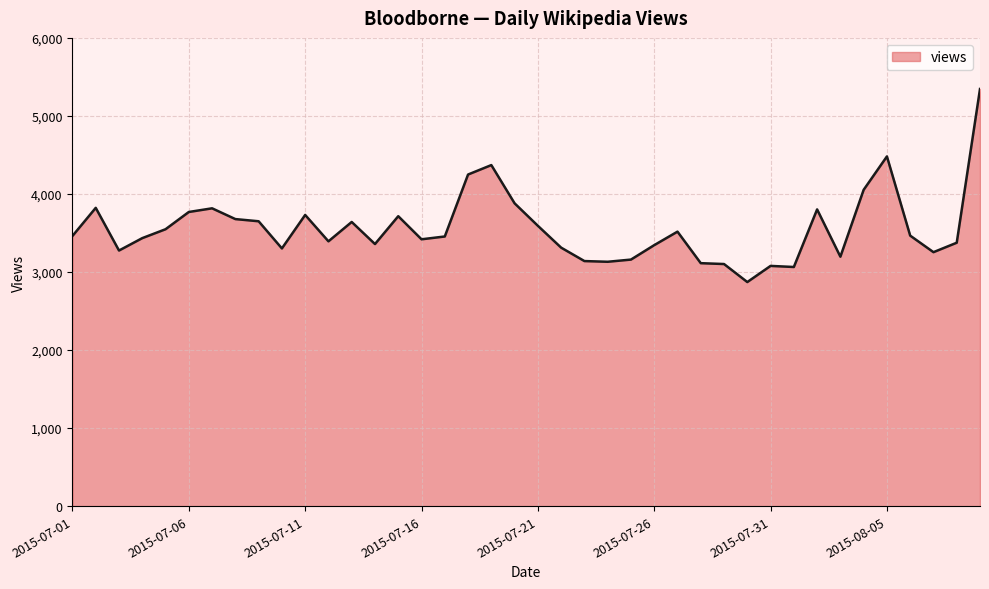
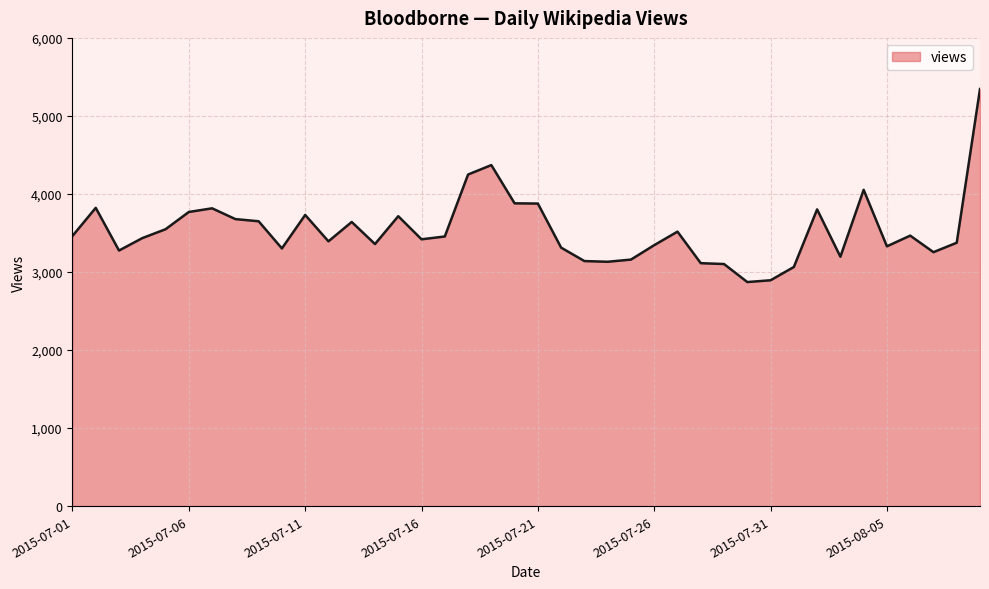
  {
    "2015-07-01": "3,500",
    "2015-07-06": "3,800",
    "2015-07-11": "3,700",
    "2015-07-16": "3,400",
-   "2015-07-21": "3,600",
+   "2015-07-21": "3,900",
    "2015-07-26": "3,300",
-   "2015-07-31": "3,100",
-   "2015-08-05": "4,500"
+   "2015-07-31": "2,900",
+   "2015-08-05": "3,300"
  }
